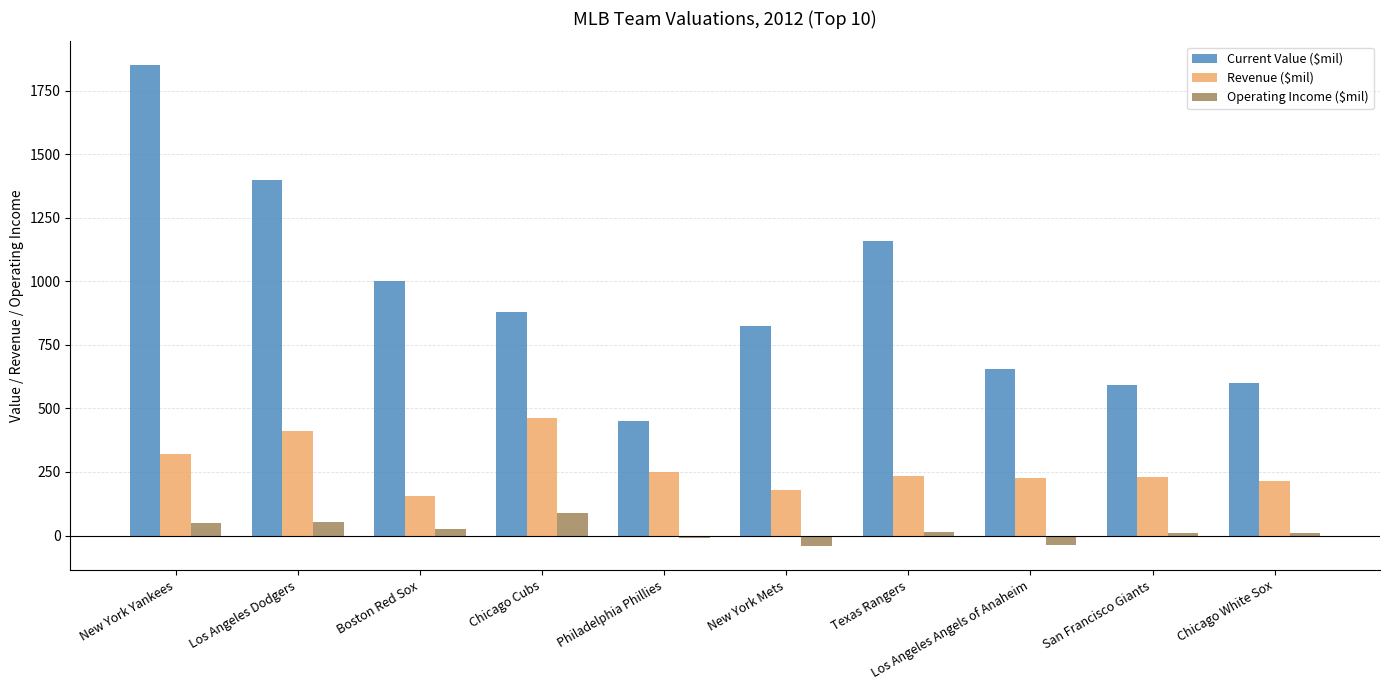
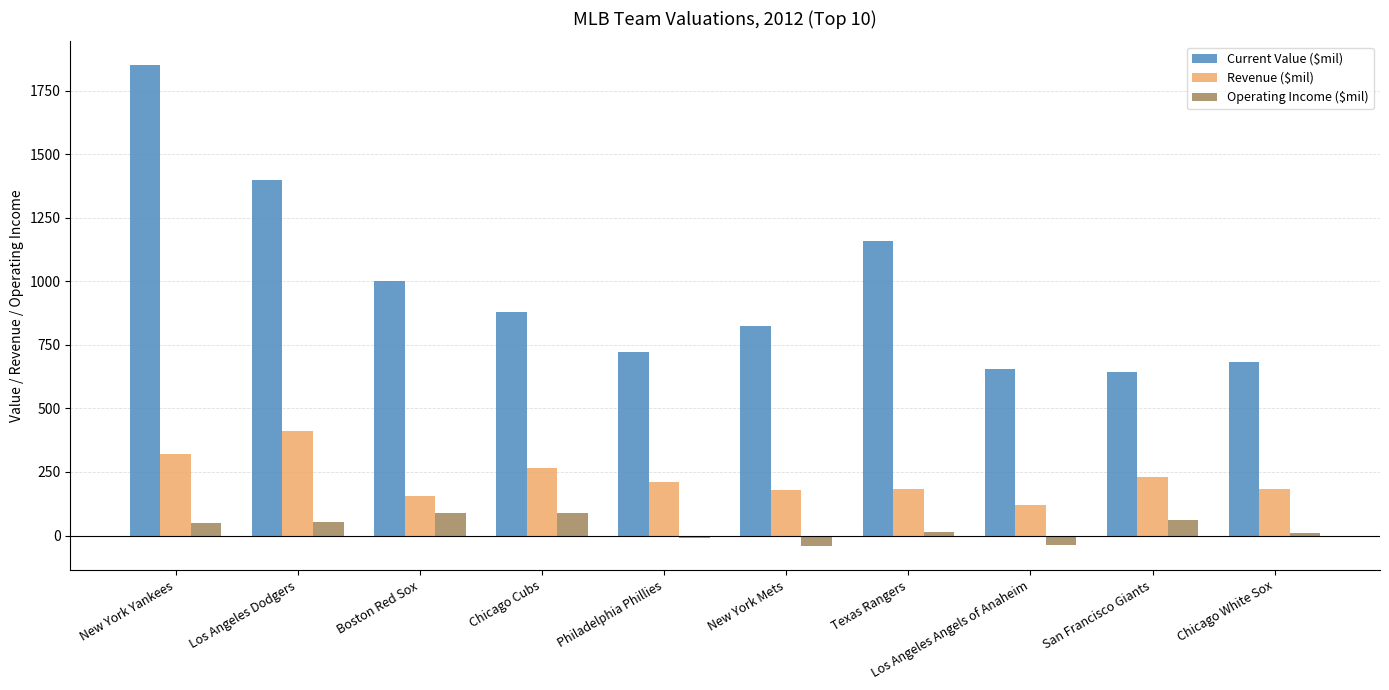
  {
    "Current Value ($mil)": {
      "New York Yankees": 1850,
      "Los Angeles Dodgers": 1400,
      "Boston Red Sox": 1000,
      "Chicago Cubs": 880,
-     "Philadelphia Phillies": 450,
+     "Philadelphia Phillies": 720,
      "New York Mets": 830,
      "Texas Rangers": 1160,
      "Los Angeles Angels of Anaheim": 660,
-     "San Francisco Giants": 590,
-     "Chicago White Sox": 600
+     "San Francisco Giants": 640,
+     "Chicago White Sox": 680
    },
    "Revenue ($mil)": {
      "New York Yankees": 320,
      "Los Angeles Dodgers": 410,
      "Boston Red Sox": 160,
-     "Chicago Cubs": 460,
-     "Philadelphia Phillies": 250,
+     "Chicago Cubs": 270,
+     "Philadelphia Phillies": 210,
      "New York Mets": 180,
-     "Texas Rangers": 230,
-     "Los Angeles Angels of Anaheim": 230,
+     "Texas Rangers": 180,
+     "Los Angeles Angels of Anaheim": 120,
      "San Francisco Giants": 230,
-     "Chicago White Sox": 210
+     "Chicago White Sox": 180
    },
    "Operating Income ($mil)": {
      "New York Yankees": 50,
      "Los Angeles Dodgers": 50,
-     "Boston Red Sox": 30,
+     "Boston Red Sox": 90,
      "Chicago Cubs": 90,
      "Philadelphia Phillies": -10,
      "New York Mets": -40,
      "Texas Rangers": 20,
      "Los Angeles Angels of Anaheim": -40,
-     "San Francisco Giants": 10,
+     "San Francisco Giants": 60,
      "Chicago White Sox": 10
    }
  }
